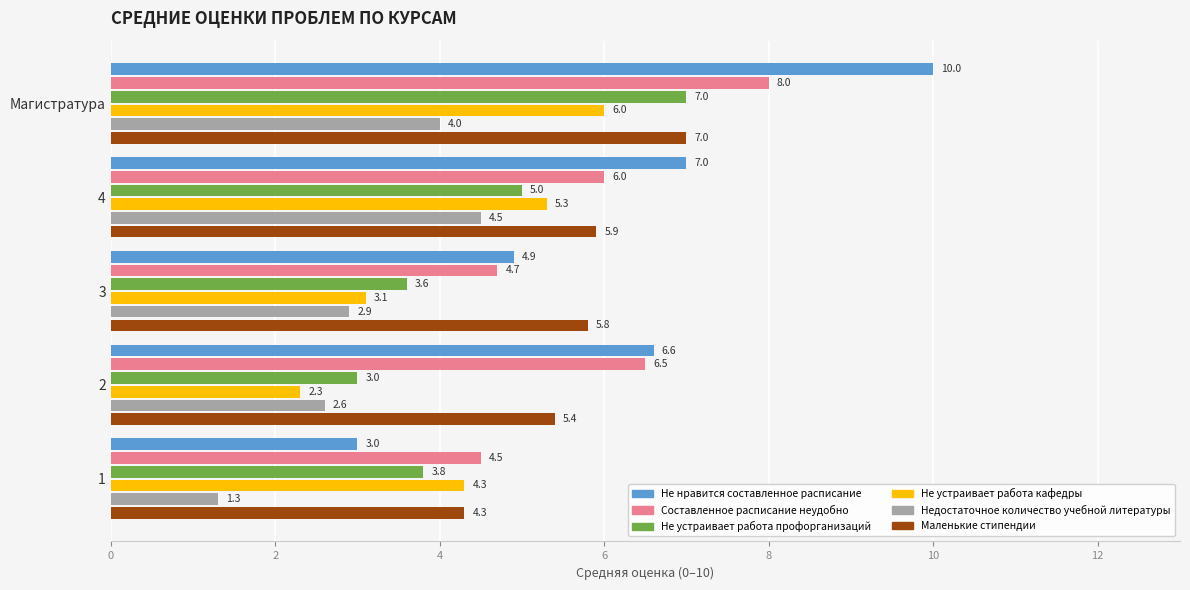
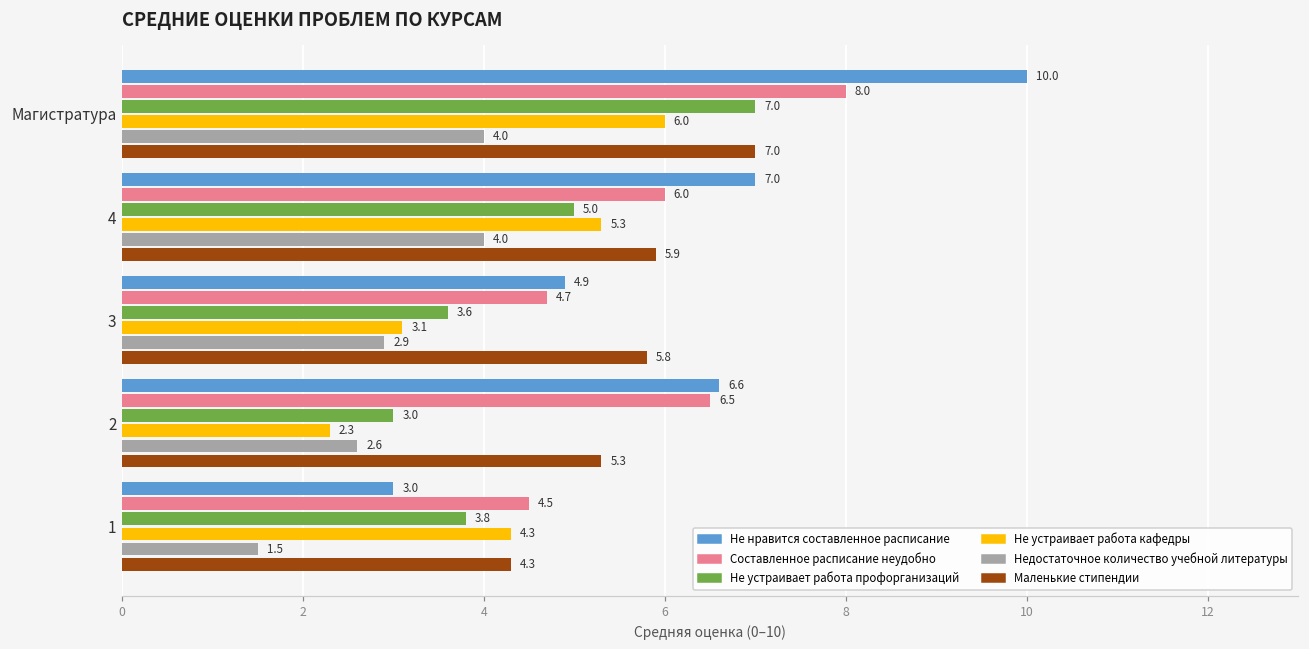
  {
    "Не нравится составленное расписание": {
      "Магистратура": 10.0,
      "4": 7.0,
      "3": 4.9,
      "2": 6.6,
      "1": 3.0
    },
    "Составленное расписание неудобно": {
      "Магистратура": 8.0,
      "4": 6.0,
      "3": 4.7,
      "2": 6.5,
      "1": 4.5
    },
    "Не устраивает работа профорганизаций": {
      "Магистратура": 7.0,
      "4": 5.0,
      "3": 3.6,
      "2": 3.0,
      "1": 3.8
    },
    "Не устраивает работа кафедры": {
      "Магистратура": 6.0,
      "4": 5.3,
      "3": 3.1,
      "2": 2.3,
      "1": 4.3
    },
    "Недостаточное количество учебной литературы": {
      "Магистратура": 4.0,
-     "4": 4.5,
+     "4": 4.0,
      "3": 2.9,
      "2": 2.6,
-     "1": 1.3
+     "1": 1.5
    },
    "Маленькие стипендии": {
      "Магистратура": 7.0,
      "4": 5.9,
      "3": 5.8,
-     "2": 5.4,
+     "2": 5.3,
      "1": 4.3
    }
  }
